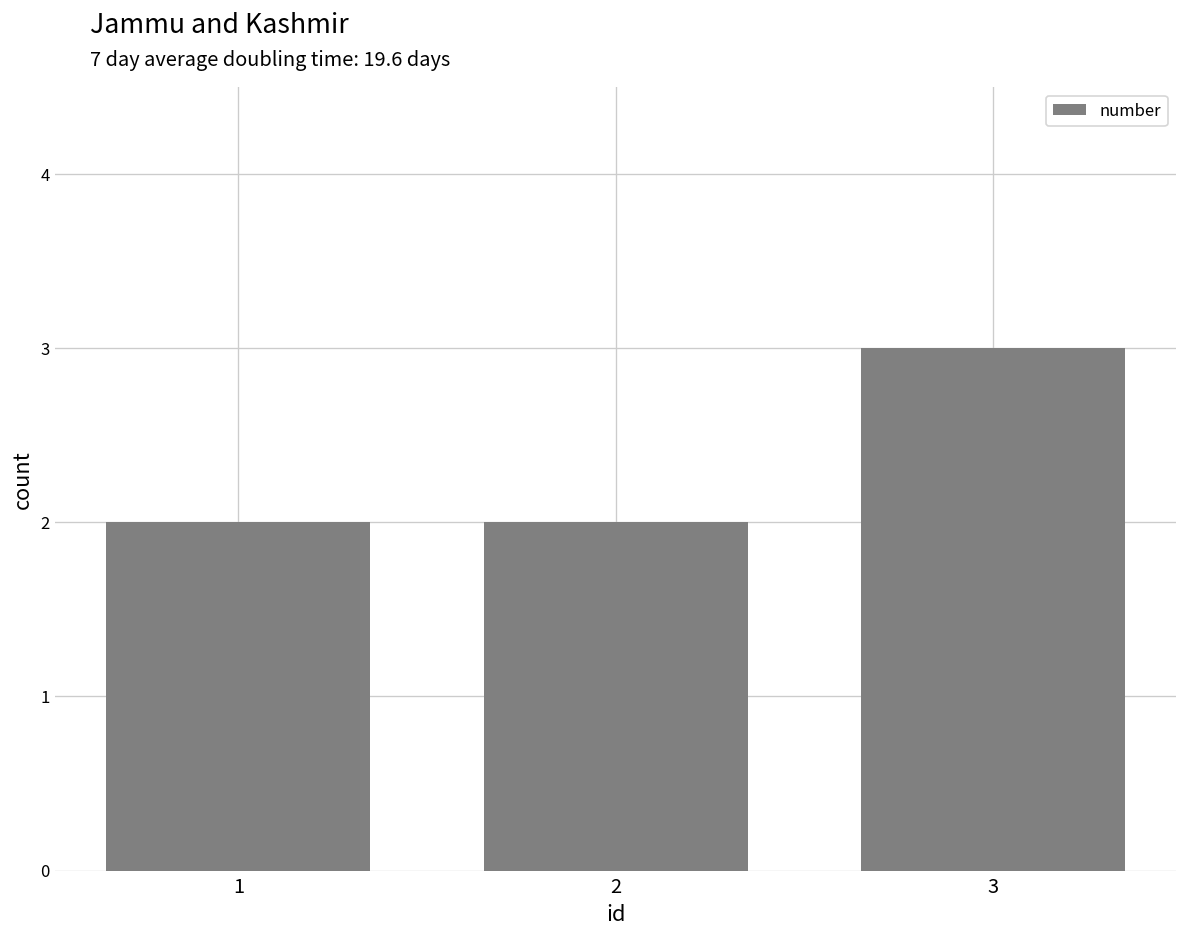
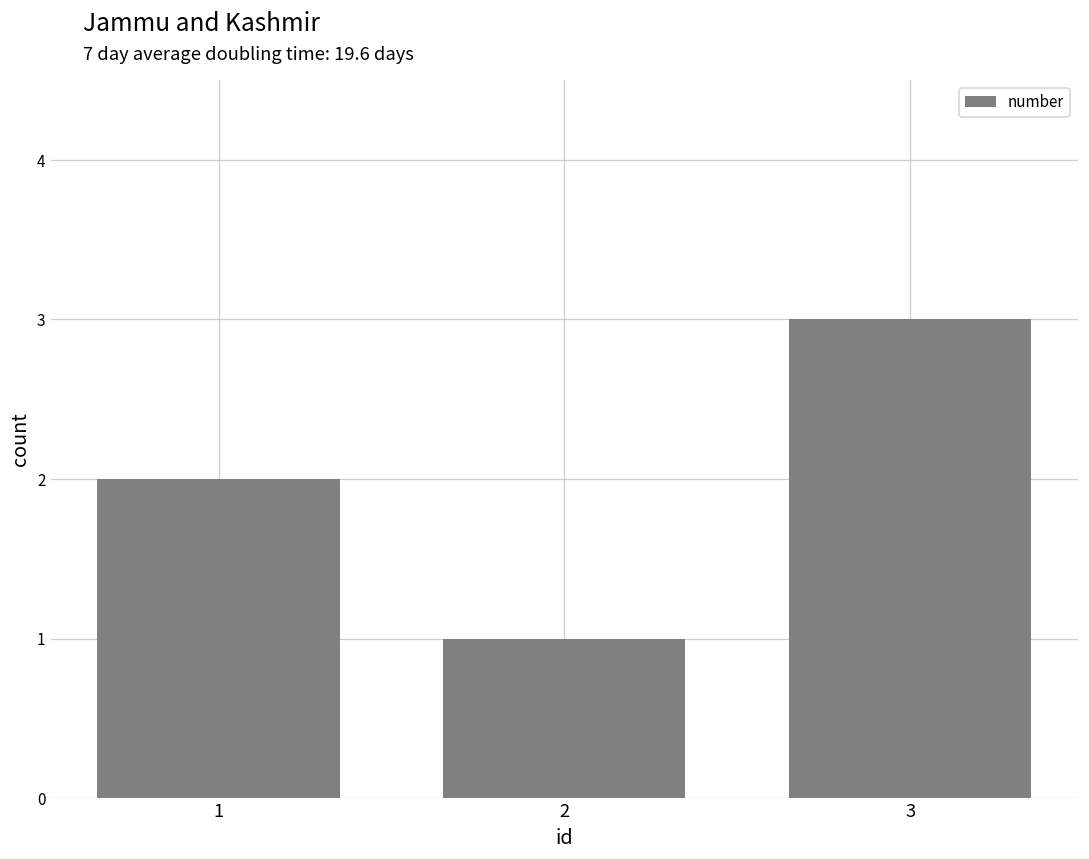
  {
    "1": 2,
-   "2": 2,
+   "2": 1,
    "3": 3
  }
